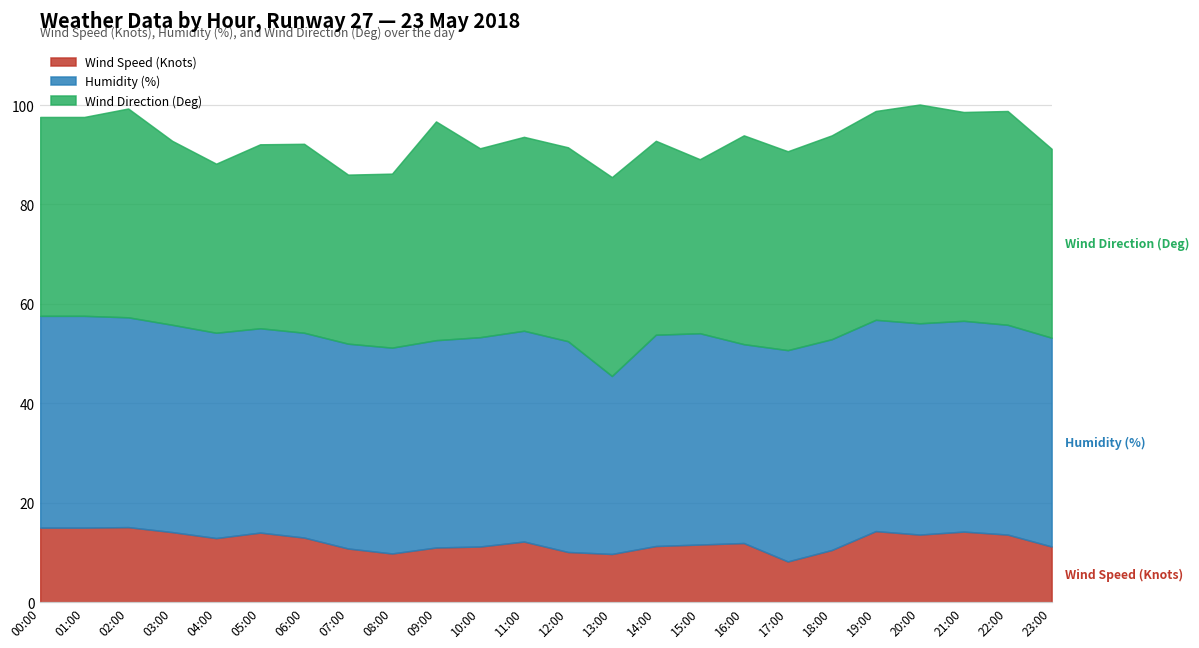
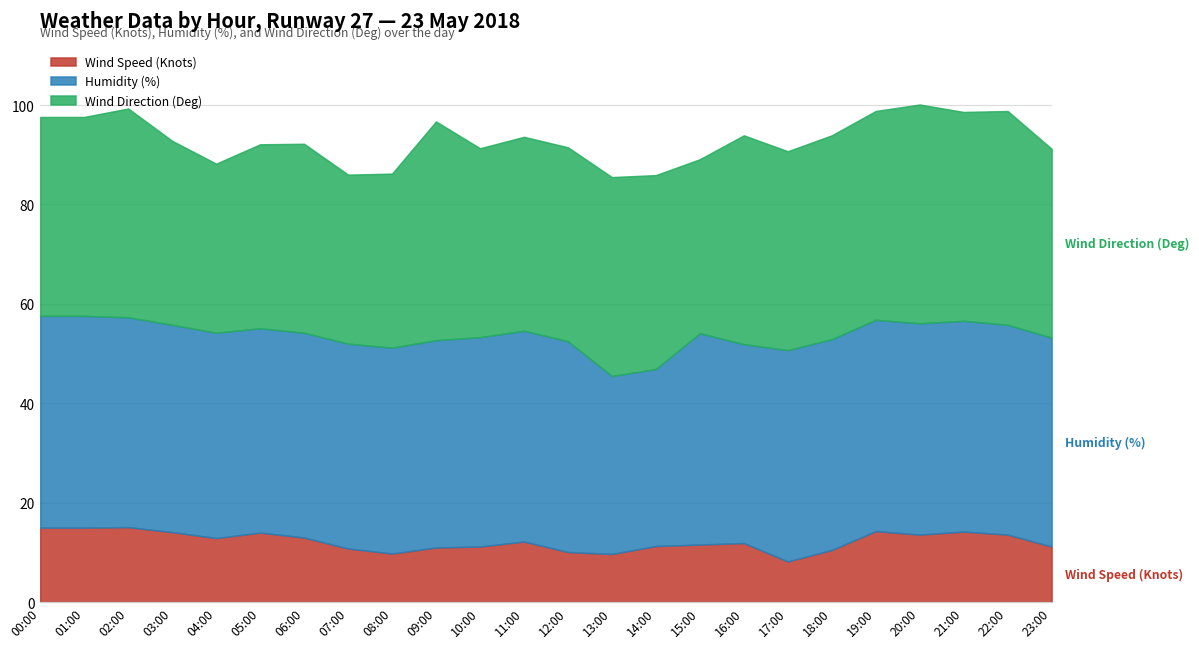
  {
    "Wind Speed (Knots)": {
      "00:00": 15,
      "01:00": 15,
      "02:00": 15,
      "03:00": 14,
      "04:00": 13,
      "05:00": 14,
      "06:00": 13,
      "07:00": 11,
      "08:00": 10,
      "09:00": 11,
      "10:00": 11,
      "11:00": 12,
      "12:00": 10,
      "13:00": 10,
      "14:00": 11,
      "15:00": 12,
      "16:00": 12,
      "17:00": 8,
      "18:00": 11,
      "19:00": 14,
      "20:00": 14,
      "21:00": 14,
      "22:00": 14,
      "23:00": 11
    },
    "Humidity (%)": {
      "00:00": 43,
      "01:00": 43,
      "02:00": 42,
      "03:00": 42,
      "04:00": 41,
      "05:00": 41,
      "06:00": 41,
      "07:00": 41,
      "08:00": 41,
      "09:00": 42,
      "10:00": 42,
      "11:00": 42,
      "12:00": 42,
      "13:00": 36,
-     "14:00": 43,
+     "14:00": 36,
      "15:00": 43,
      "16:00": 40,
      "17:00": 43,
      "18:00": 42,
      "19:00": 43,
      "20:00": 43,
      "21:00": 42,
      "22:00": 42,
      "23:00": 42
    },
    "Wind Direction (Deg)": {
      "00:00": 40,
      "01:00": 40,
      "02:00": 42,
      "03:00": 37,
      "04:00": 34,
      "05:00": 37,
      "06:00": 38,
      "07:00": 34,
      "08:00": 35,
      "09:00": 44,
      "10:00": 38,
      "11:00": 39,
      "12:00": 39,
      "13:00": 40,
      "14:00": 39,
      "15:00": 35,
      "16:00": 42,
      "17:00": 40,
      "18:00": 41,
      "19:00": 42,
      "20:00": 44,
      "21:00": 42,
      "22:00": 43,
      "23:00": 38
    }
  }
